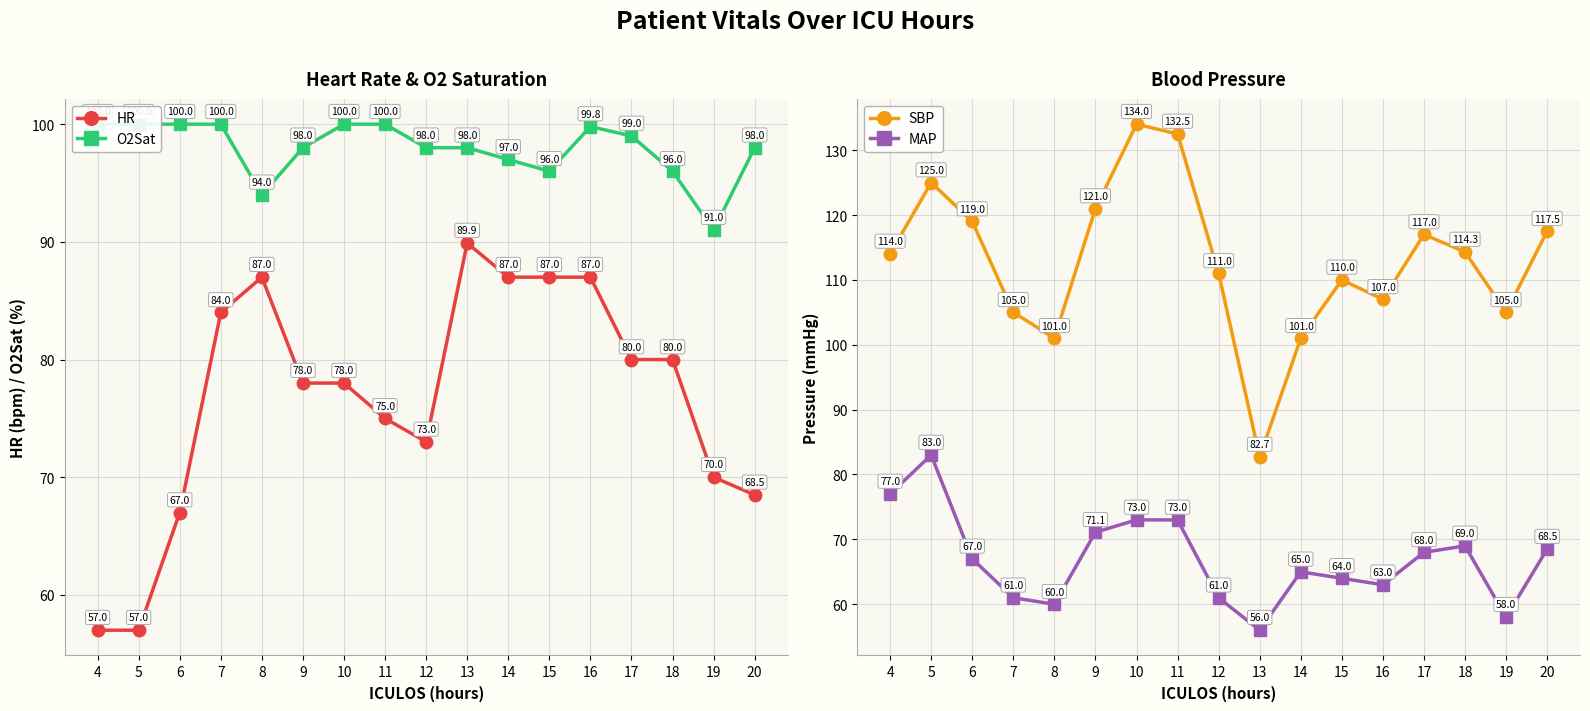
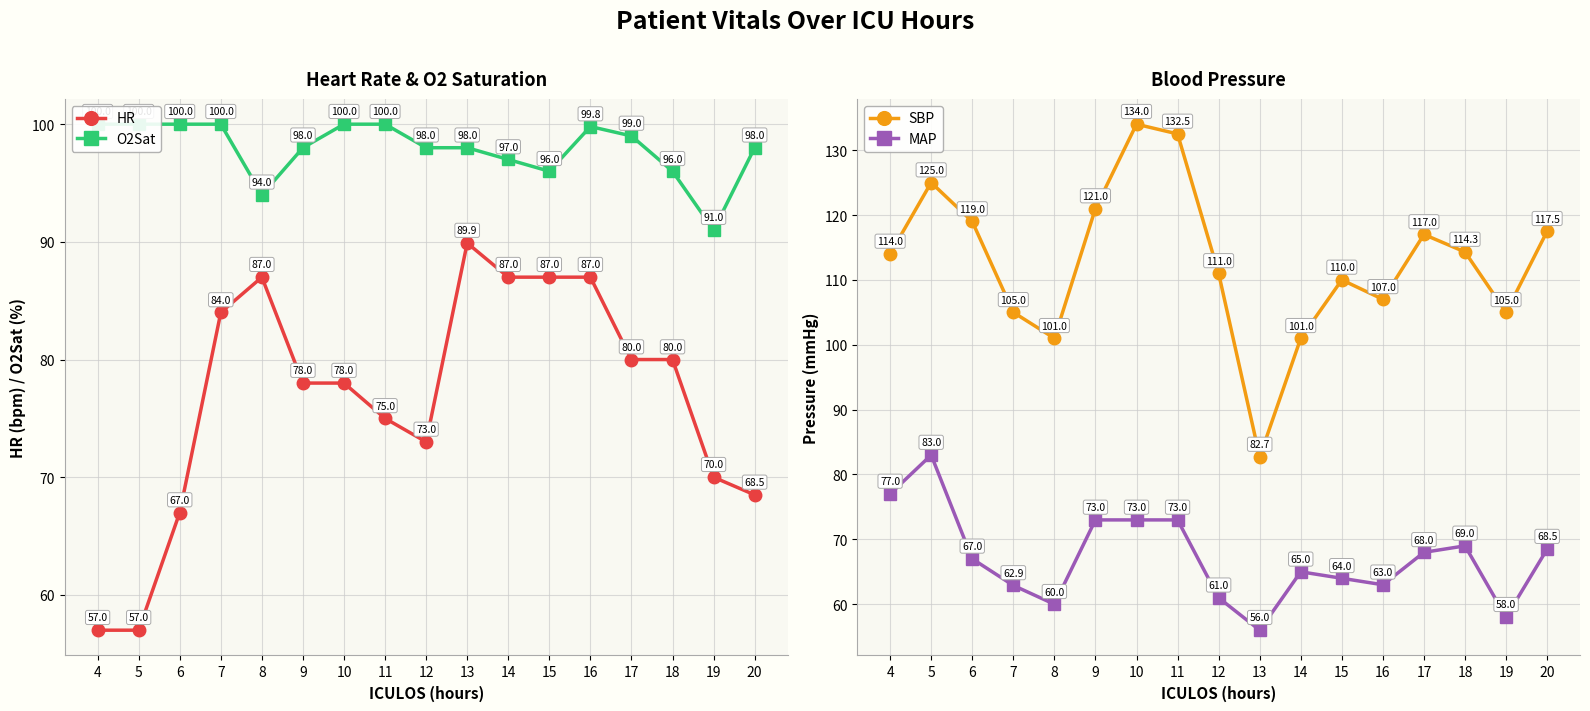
  {
    "Blood Pressure": {
      "MAP": {
-       "7": 61.0,
-       "9": 71.1
+       "7": 62.9,
+       "9": 73.0
      }
    }
  }
